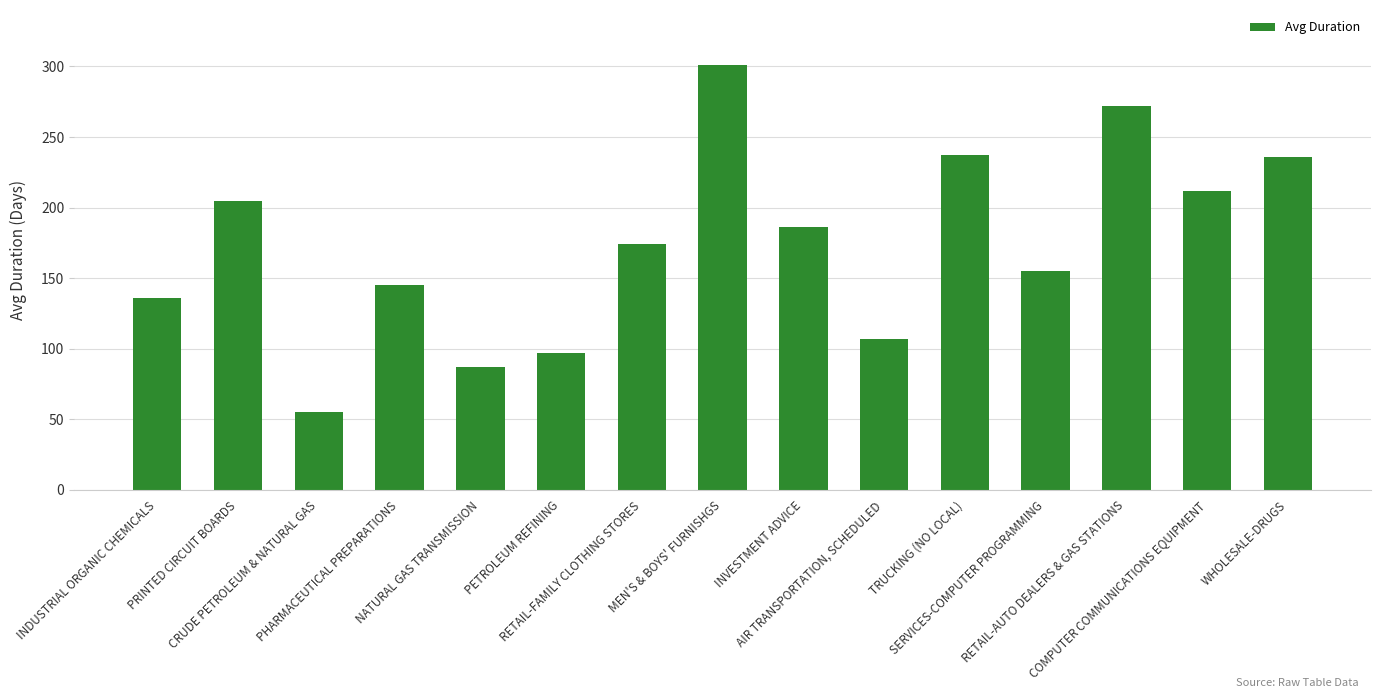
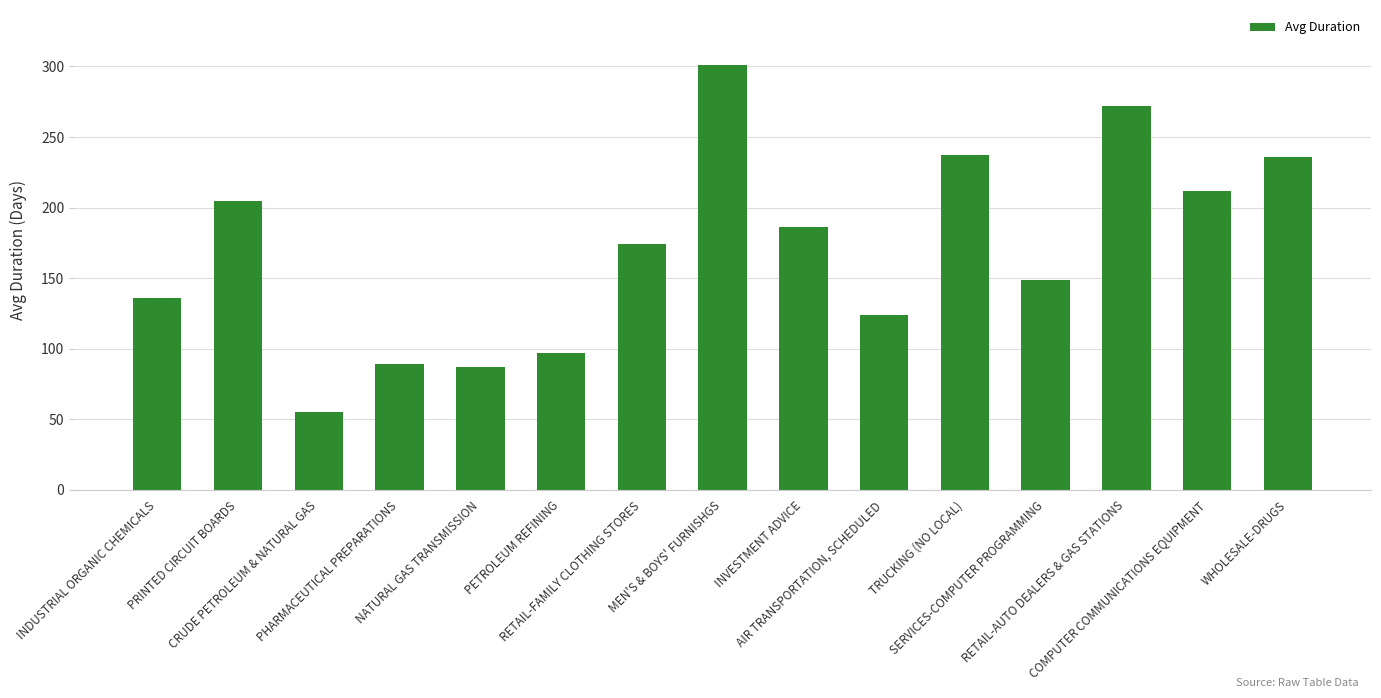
  {
    "INDUSTRIAL ORGANIC CHEMICALS": 136,
    "PRINTED CIRCUIT BOARDS": 205,
    "CRUDE PETROLEUM & NATURAL GAS": 55,
-   "PHARMACEUTICAL PREPARATIONS": 145,
+   "PHARMACEUTICAL PREPARATIONS": 89,
    "NATURAL GAS TRANSMISSION": 87,
    "PETROLEUM REFINING": 97,
    "RETAIL-FAMILY CLOTHING STORES": 174,
    "MEN'S & BOYS' FURNISHGS": 301,
    "INVESTMENT ADVICE": 186,
-   "AIR TRANSPORTATION, SCHEDULED": 107,
+   "AIR TRANSPORTATION, SCHEDULED": 124,
    "TRUCKING (NO LOCAL)": 237,
-   "SERVICES-COMPUTER PROGRAMMING": 155,
+   "SERVICES-COMPUTER PROGRAMMING": 149,
    "RETAIL-AUTO DEALERS & GAS STATIONS": 272,
    "COMPUTER COMMUNICATIONS EQUIPMENT": 212,
    "WHOLESALE-DRUGS": 236
  }
